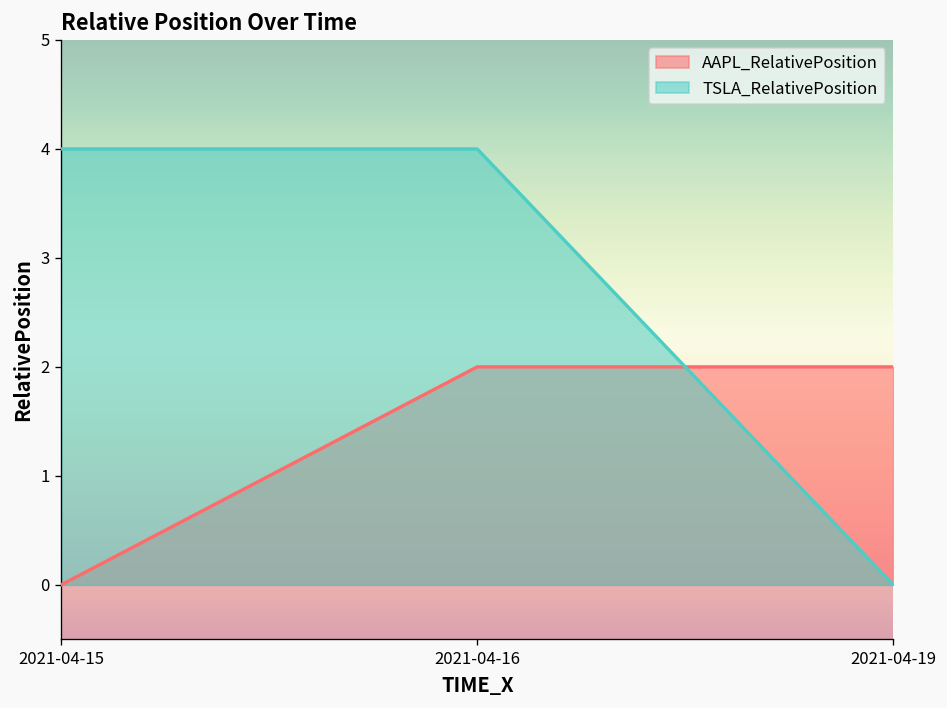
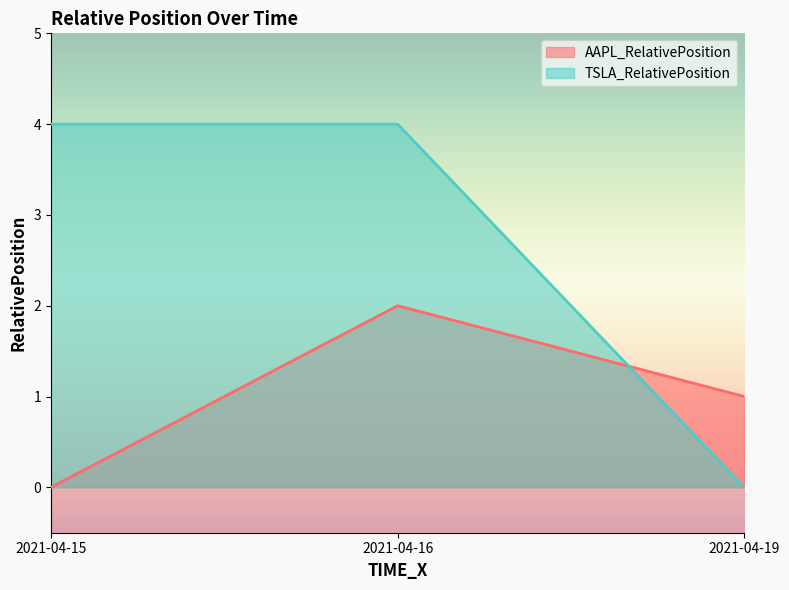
  {
    "AAPL_RelativePosition": {
      "2021-04-15": 0,
      "2021-04-16": 2,
-     "2021-04-19": 2
+     "2021-04-19": 1
    },
    "TSLA_RelativePosition": {
      "2021-04-15": 4,
      "2021-04-16": 4,
      "2021-04-19": 0
    }
  }
